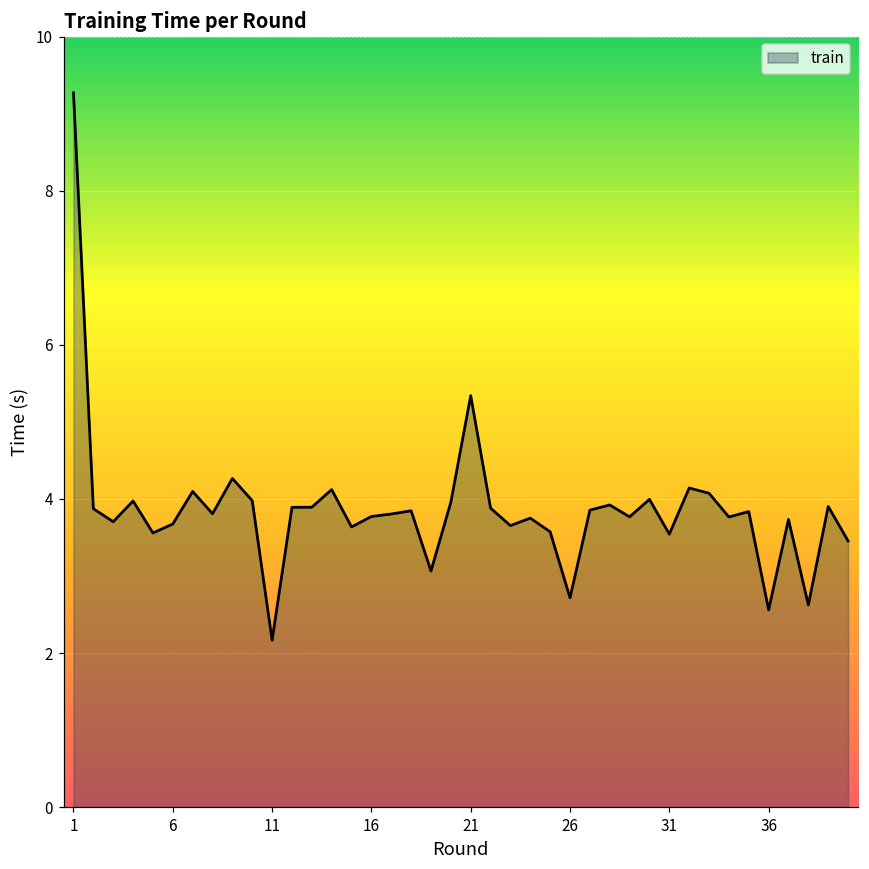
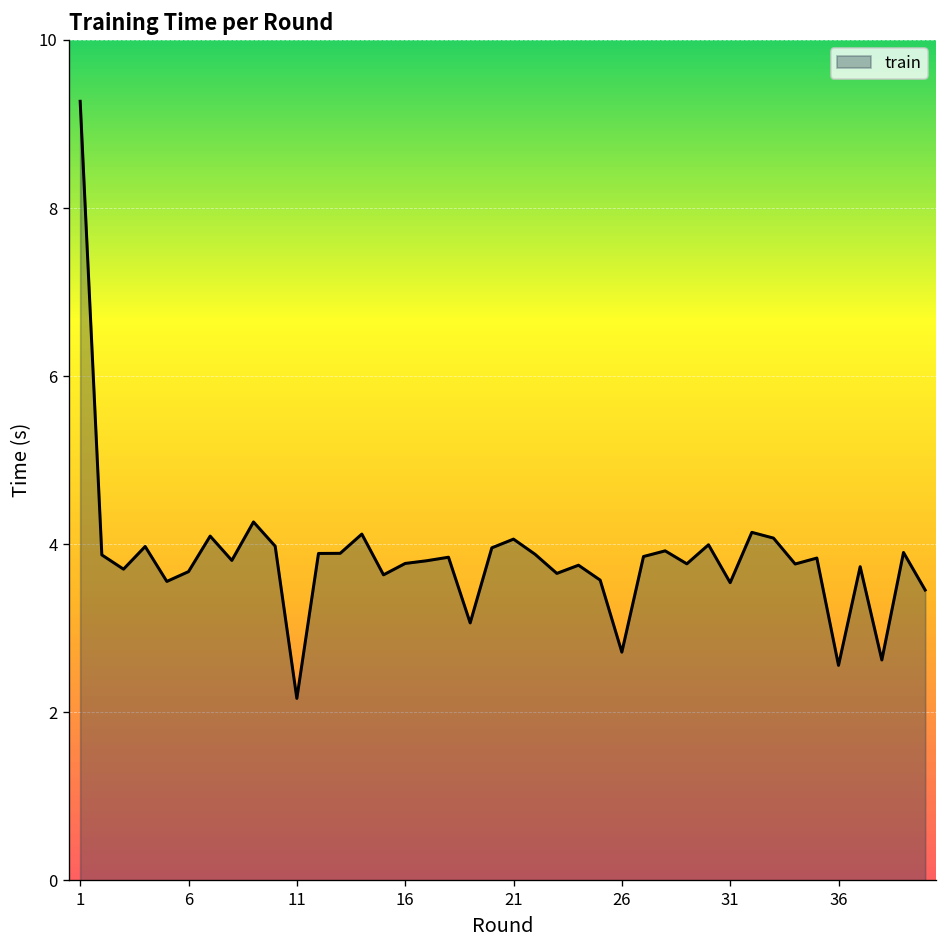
  {
    "1": 9.3,
    "6": 3.7,
    "11": 2.2,
    "16": 3.8,
-   "21": 5.3,
+   "21": 4.1,
    "26": 2.7,
    "31": 3.5,
    "36": 2.6
  }
